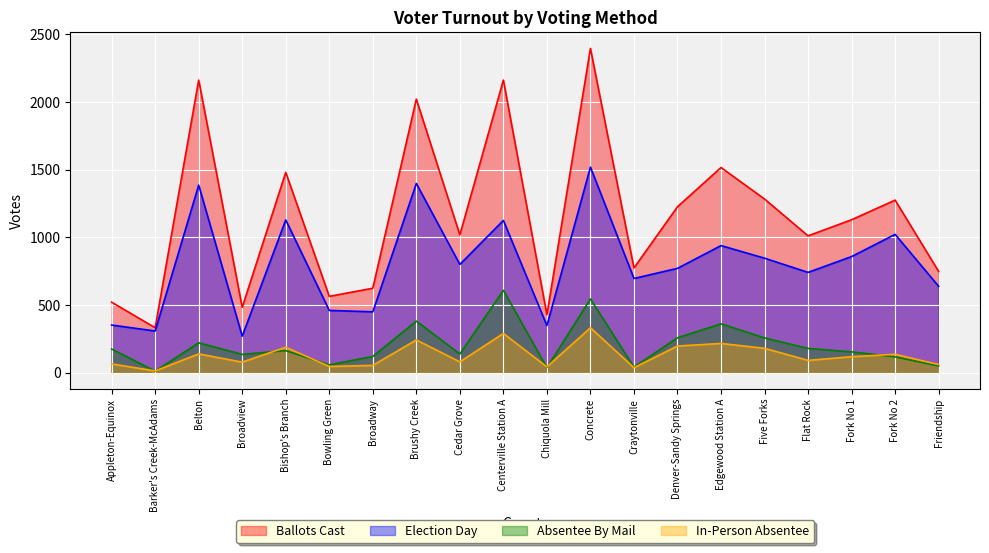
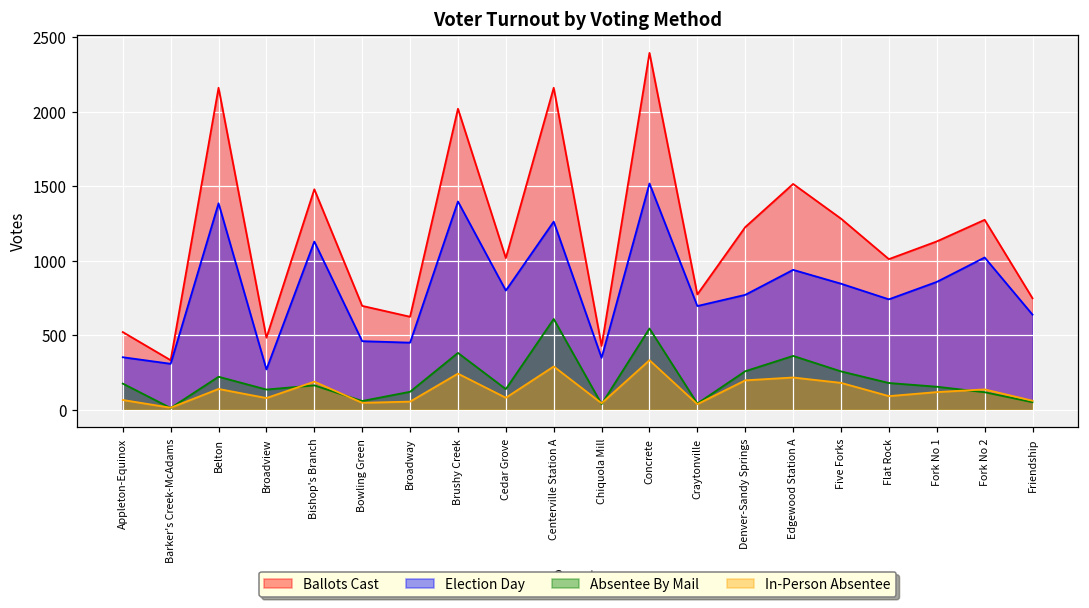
  {
    "Ballots Cast": {
      "Appleton-Equinox": 520,
      "Barker's Creek-McAdams": 330,
      "Belton": 2160,
      "Broadview": 480,
      "Bishop's Branch": 1480,
-     "Bowling Green": 560,
+     "Bowling Green": 700,
      "Broadway": 620,
      "Brushy Creek": 2020,
      "Cedar Grove": 1020,
      "Centerville Station A": 2160,
      "Chiquola Mill": 430,
      "Concrete": 2400,
      "Craytonville": 770,
      "Denver-Sandy Springs": 1230,
      "Edgewood Station A": 1520,
      "Five Forks": 1280,
      "Flat Rock": 1010,
      "Fork No 1": 1130,
      "Fork No 2": 1280,
      "Friendship": 750
    },
    "Election Day": {
      "Appleton-Equinox": 350,
      "Barker's Creek-McAdams": 310,
      "Belton": 1390,
      "Broadview": 270,
      "Bishop's Branch": 1130,
      "Bowling Green": 460,
      "Broadway": 450,
      "Brushy Creek": 1400,
      "Cedar Grove": 800,
-     "Centerville Station A": 1130,
+     "Centerville Station A": 1260,
      "Chiquola Mill": 350,
      "Concrete": 1520,
      "Craytonville": 700,
      "Denver-Sandy Springs": 770,
      "Edgewood Station A": 940,
      "Five Forks": 850,
      "Flat Rock": 740,
      "Fork No 1": 860,
      "Fork No 2": 1020,
      "Friendship": 640
    },
    "Absentee By Mail": {
      "Appleton-Equinox": 180,
      "Belton": 220,
      "Broadview": 140,
      "Bishop's Branch": 160,
      "Broadway": 120,
      "Brushy Creek": 380,
      "Cedar Grove": 140,
      "Centerville Station A": 610,
      "Concrete": 550,
      "Denver-Sandy Springs": 260,
      "Edgewood Station A": 360,
      "Five Forks": 260,
      "Flat Rock": 180,
      "Fork No 1": 150,
      "Fork No 2": 120
    },
    "In-Person Absentee": {
      "Appleton-Equinox": 70,
      "Belton": 140,
      "Broadview": 80,
      "Bishop's Branch": 190,
      "Broadway": 50,
      "Brushy Creek": 240,
      "Cedar Grove": 80,
      "Centerville Station A": 290,
      "Concrete": 330,
      "Denver-Sandy Springs": 200,
      "Edgewood Station A": 220,
      "Five Forks": 180,
      "Flat Rock": 90,
      "Fork No 1": 120,
      "Fork No 2": 140
    }
  }
